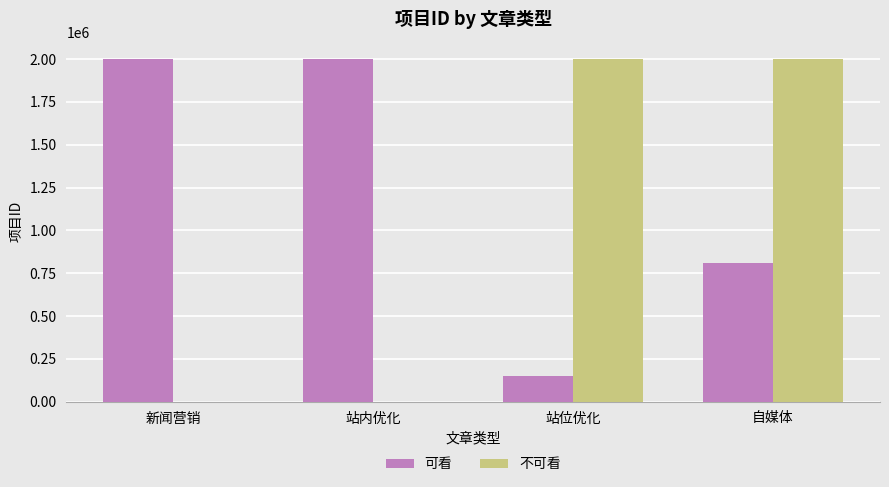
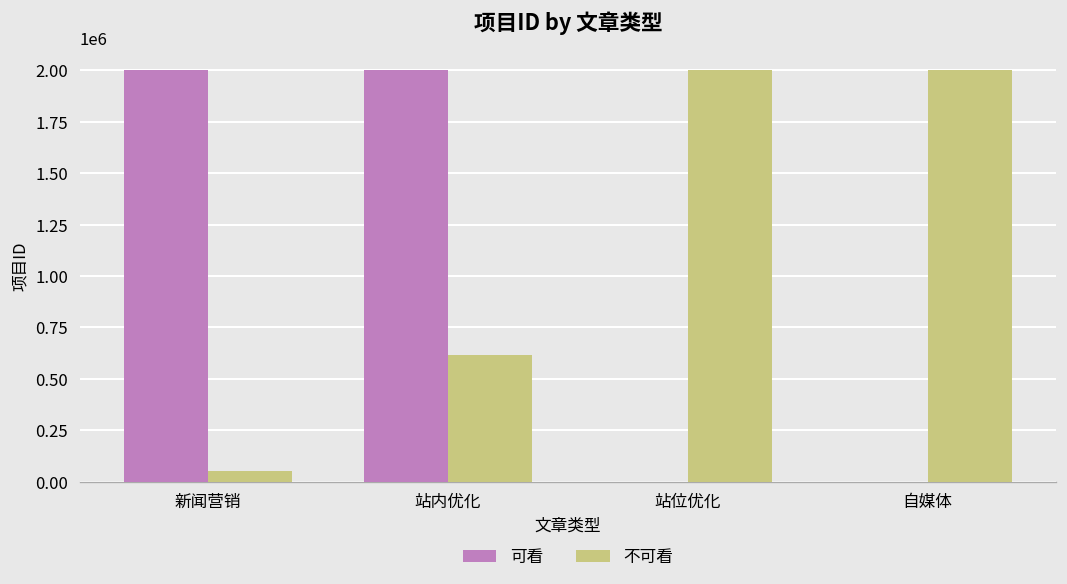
  {
    "可看": {
      "新闻营销": 2000000,
      "站内优化": 2000000,
-     "站位优化": 150000,
-     "自媒体": 810000
+     "站位优化": 0,
+     "自媒体": 0
    },
    "不可看": {
-     "新闻营销": 0,
-     "站内优化": 0,
+     "新闻营销": 50000,
+     "站内优化": 610000,
      "站位优化": 2000000,
      "自媒体": 2000000
    }
  }
